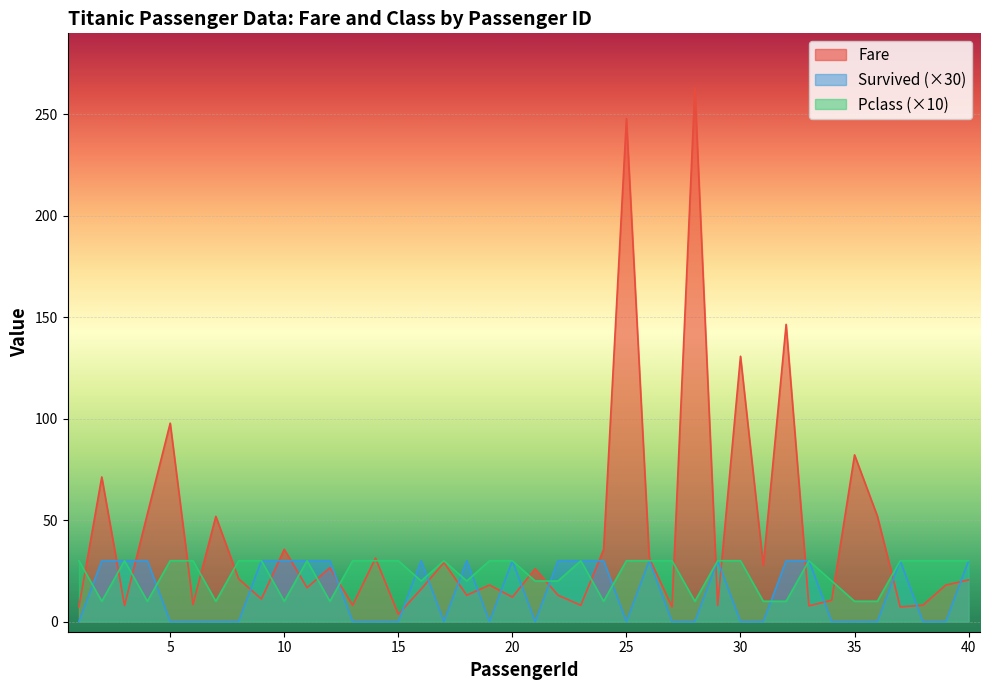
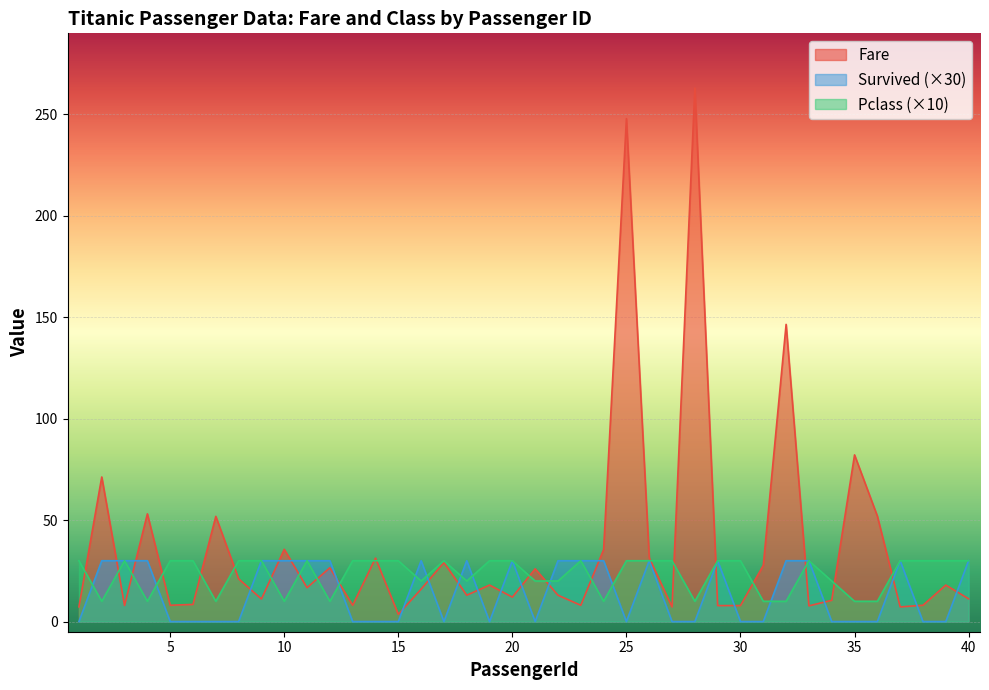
  {
    "Fare": {
-     "5": 98,
+     "5": 8,
      "10": 36,
      "15": 4,
      "20": 12,
      "25": 248,
-     "30": 131,
+     "30": 8,
      "35": 82,
-     "40": 21
+     "40": 11
    },
    "Survived (×30)": {
      "5": 0,
      "10": 30,
      "15": 0,
      "25": 0,
      "30": 0,
      "35": 0
    },
    "Pclass (×10)": {
      "5": 30,
      "10": 10,
      "15": 30,
      "25": 30,
      "30": 30,
      "35": 10
    }
  }
